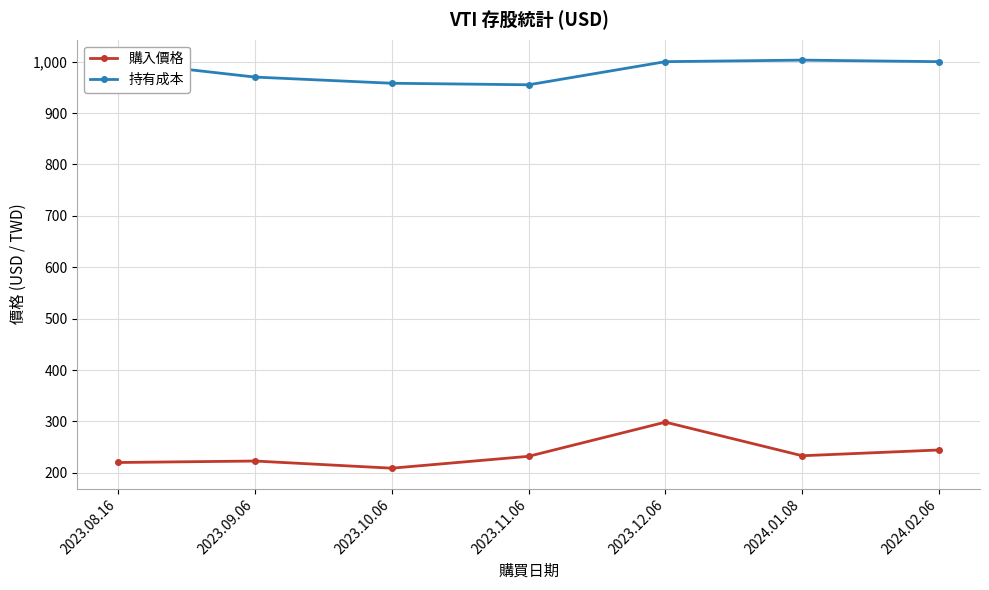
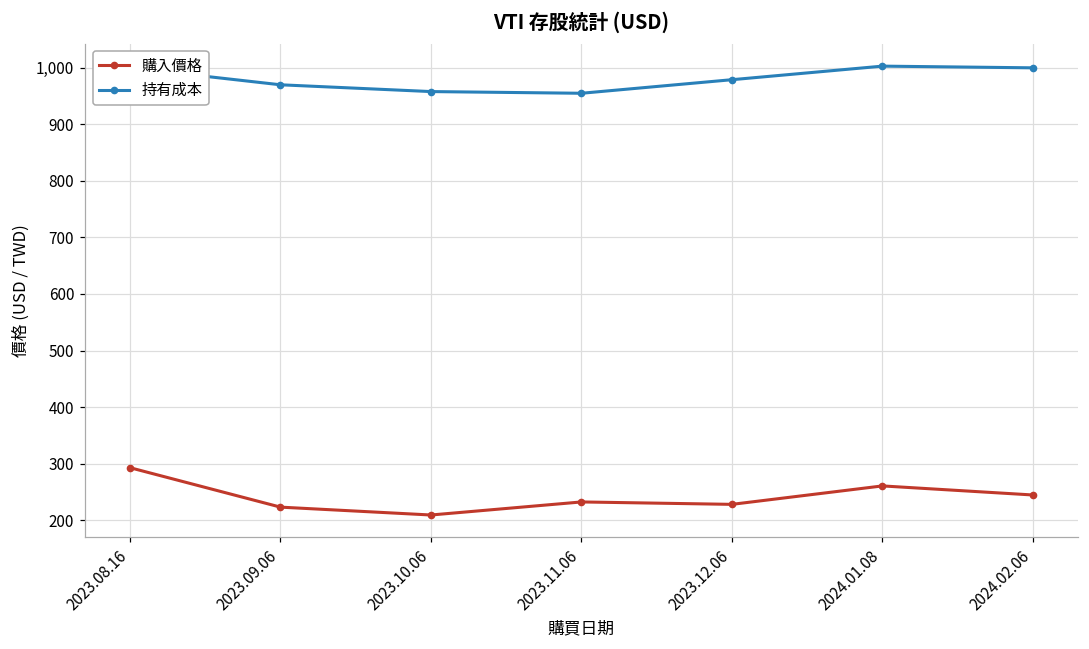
  {
    "購入價格": {
-     "2023.08.16": "220",
+     "2023.08.16": "290",
      "2023.09.06": "220",
      "2023.10.06": "210",
      "2023.11.06": "230",
-     "2023.12.06": "300",
-     "2024.01.08": "230",
+     "2023.12.06": "230",
+     "2024.01.08": "260",
      "2024.02.06": "240"
    },
    "持有成本": {
      "2023.09.06": "970",
      "2023.10.06": "960",
      "2023.11.06": "960",
-     "2023.12.06": "1,000",
+     "2023.12.06": "980",
      "2024.01.08": "1,000",
      "2024.02.06": "1,000"
    }
  }
